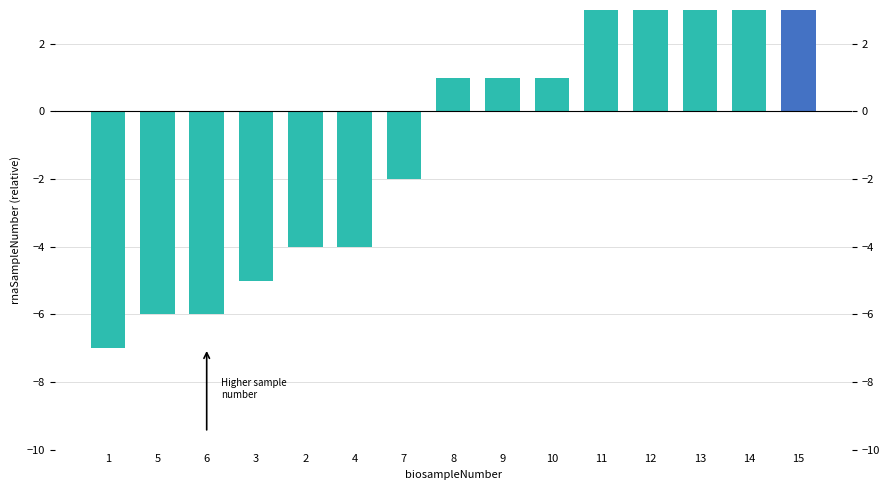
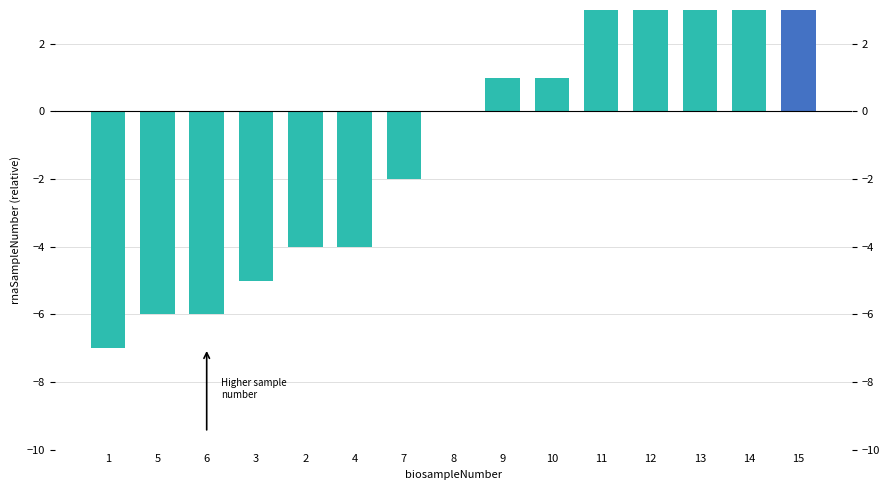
  {
    "1": -7.0,
    "5": -6.0,
    "6": -6.0,
    "3": -5.0,
    "2": -4.0,
    "4": -4.0,
    "7": -2.0,
-   "8": 1.0,
+   "8": 0.0,
    "9": 1.0,
    "10": 1.0,
    "11": 3.0
  }
